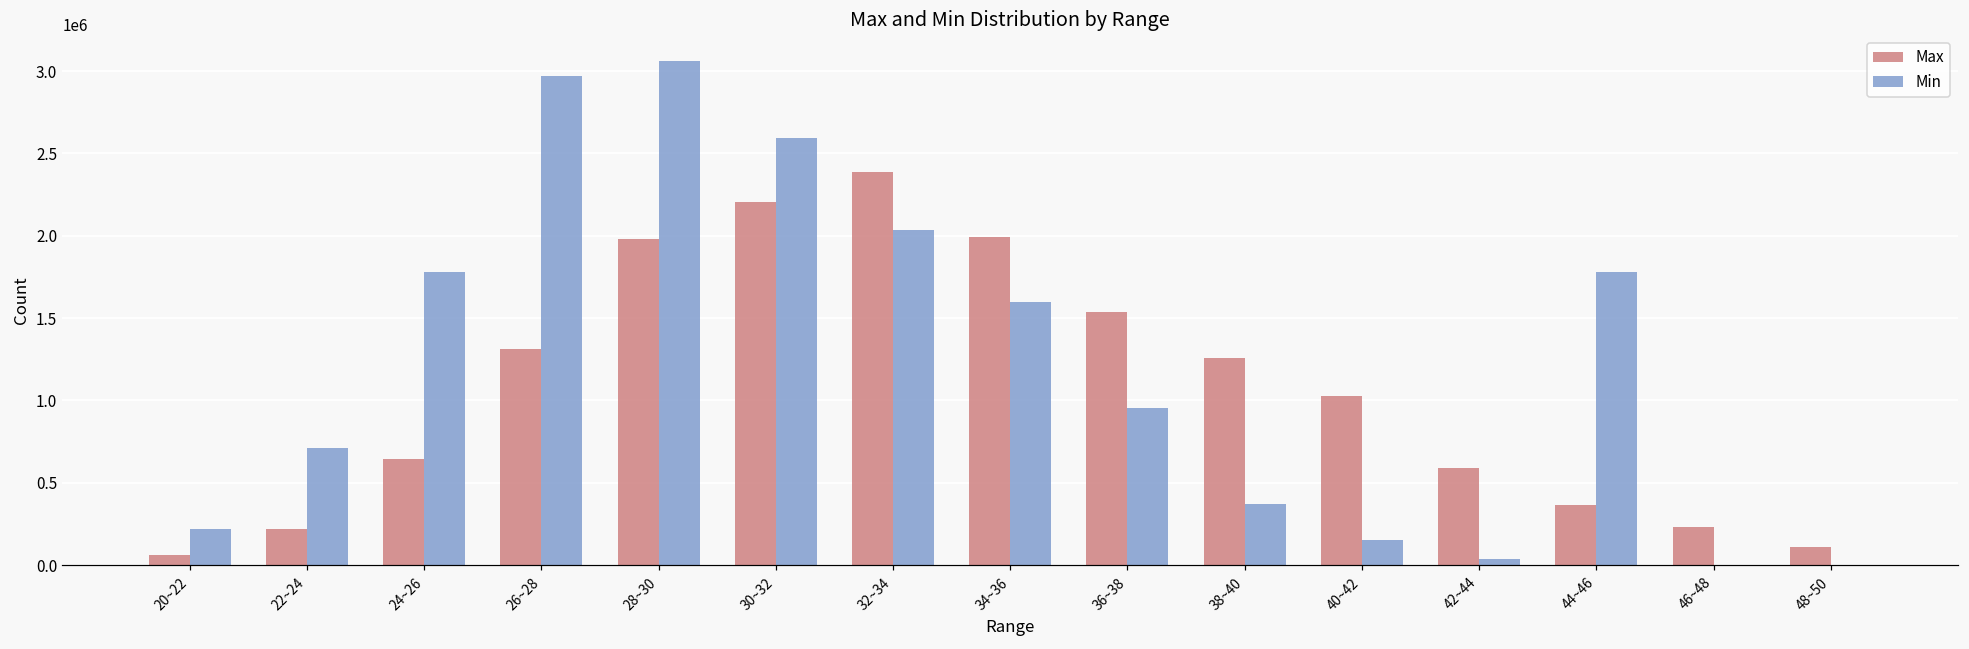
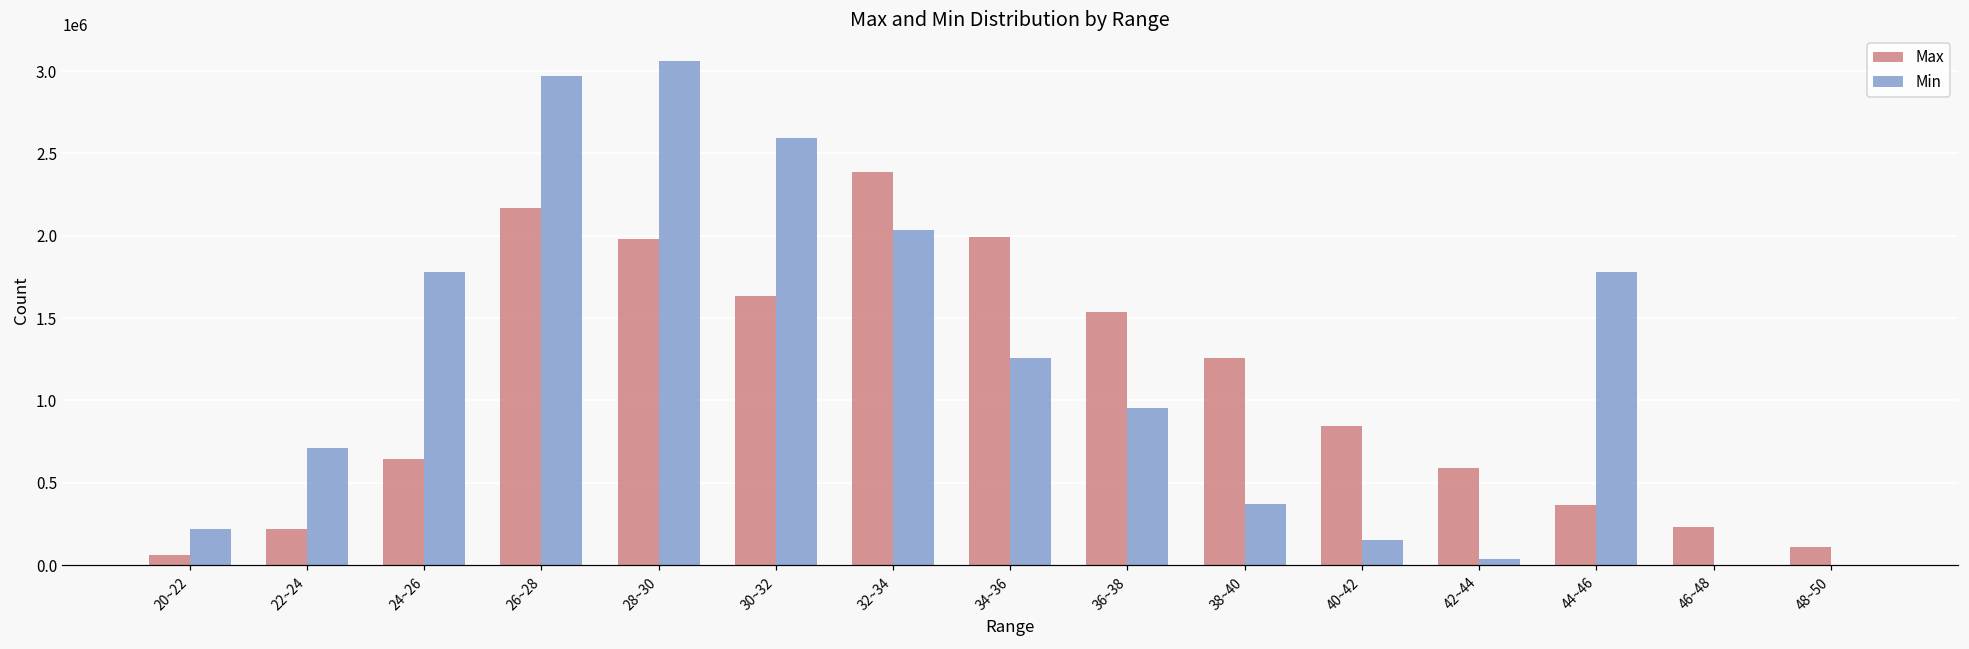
  {
    "Max": {
      "20~22": 60000,
      "22~24": 220000,
      "24~26": 650000,
-     "26~28": 1310000,
+     "26~28": 2170000,
      "28~30": 1980000,
-     "30~32": 2210000,
+     "30~32": 1630000,
      "32~34": 2380000,
      "34~36": 1990000,
      "36~38": 1540000,
      "38~40": 1260000,
-     "40~42": 1030000,
+     "40~42": 850000,
      "42~44": 590000,
      "44~46": 360000,
      "46~48": 230000,
      "48~50": 110000
    },
    "Min": {
      "20~22": 220000,
      "22~24": 710000,
      "24~26": 1780000,
      "26~28": 2970000,
      "28~30": 3060000,
      "30~32": 2590000,
      "32~34": 2030000,
-     "34~36": 1600000,
+     "34~36": 1260000,
      "36~38": 950000,
      "38~40": 370000,
      "40~42": 150000,
      "42~44": 40000,
      "44~46": 1780000,
      "48~50": 0
    }
  }
